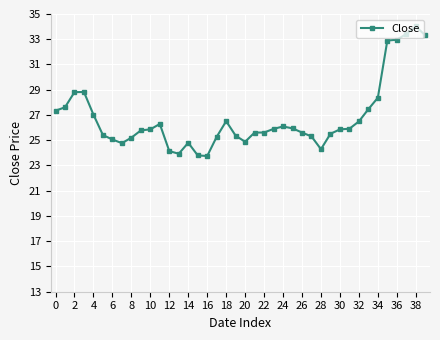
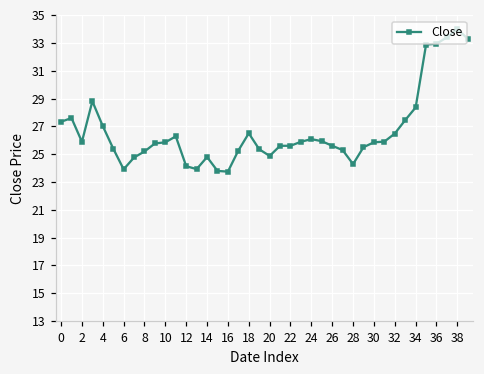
  {
    "0": 27.3,
-   "2": 28.8,
+   "2": 25.9,
    "4": 27.0,
-   "6": 25.1,
+   "6": 23.9,
    "8": 25.2,
    "10": 25.9,
    "12": 24.1,
    "14": 24.8,
    "16": 23.8,
    "18": 26.5,
    "20": 24.9,
    "22": 25.6,
    "24": 26.1,
    "26": 25.6,
    "28": 24.3,
    "30": 25.9,
    "32": 26.5,
    "34": 28.4,
    "36": 33.0
  }
